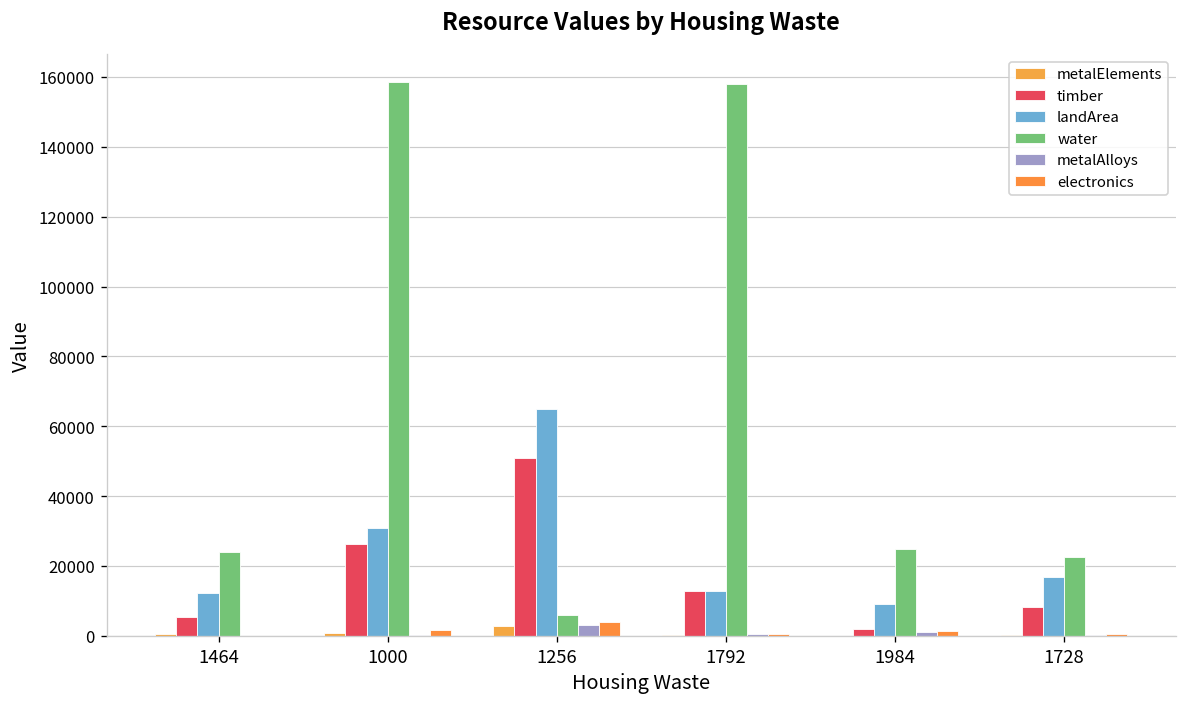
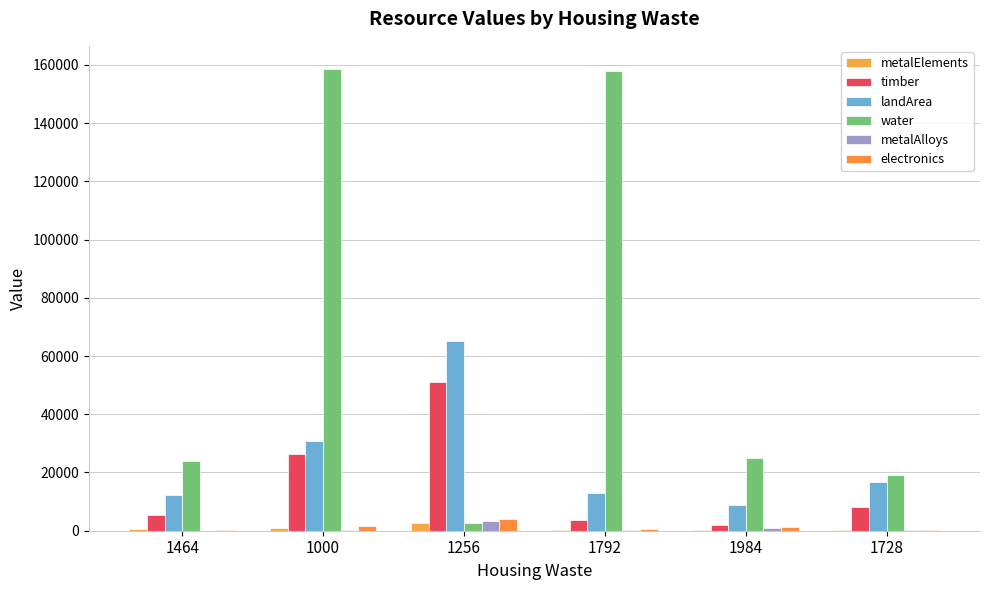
  {
    "timber": {
      "1464": 5000,
      "1000": 26000,
      "1256": 51000,
-     "1792": 13000,
+     "1792": 4000,
      "1984": 2000,
      "1728": 8000
    },
    "water": {
      "1464": 24000,
      "1000": 159000,
-     "1256": 6000,
+     "1256": 3000,
      "1792": 158000,
      "1984": 25000,
-     "1728": 23000
+     "1728": 19000
    }
  }
